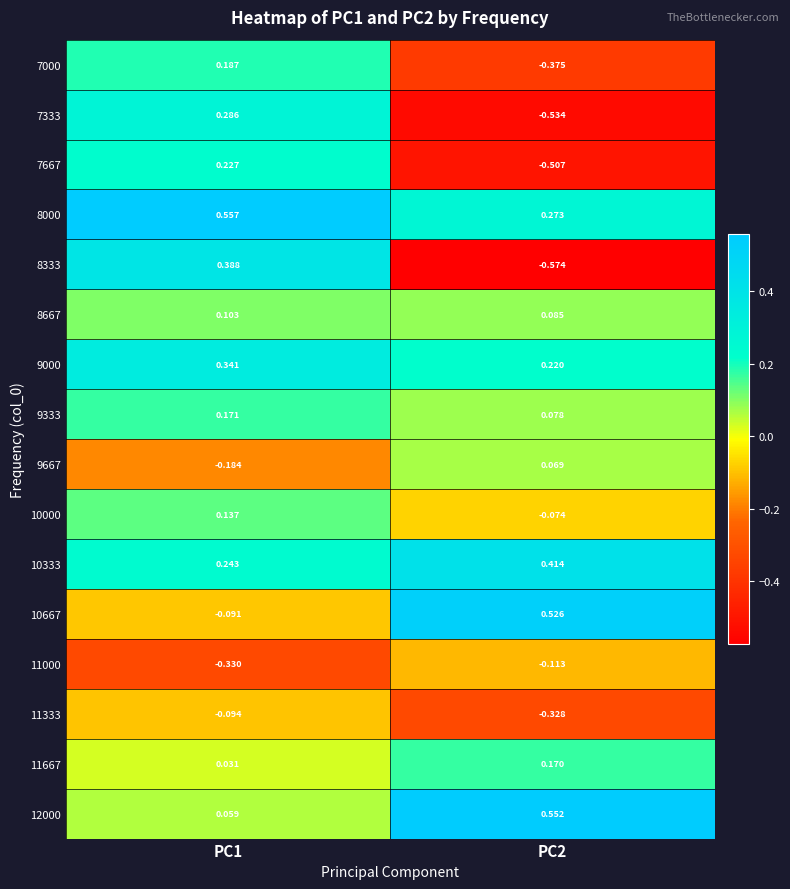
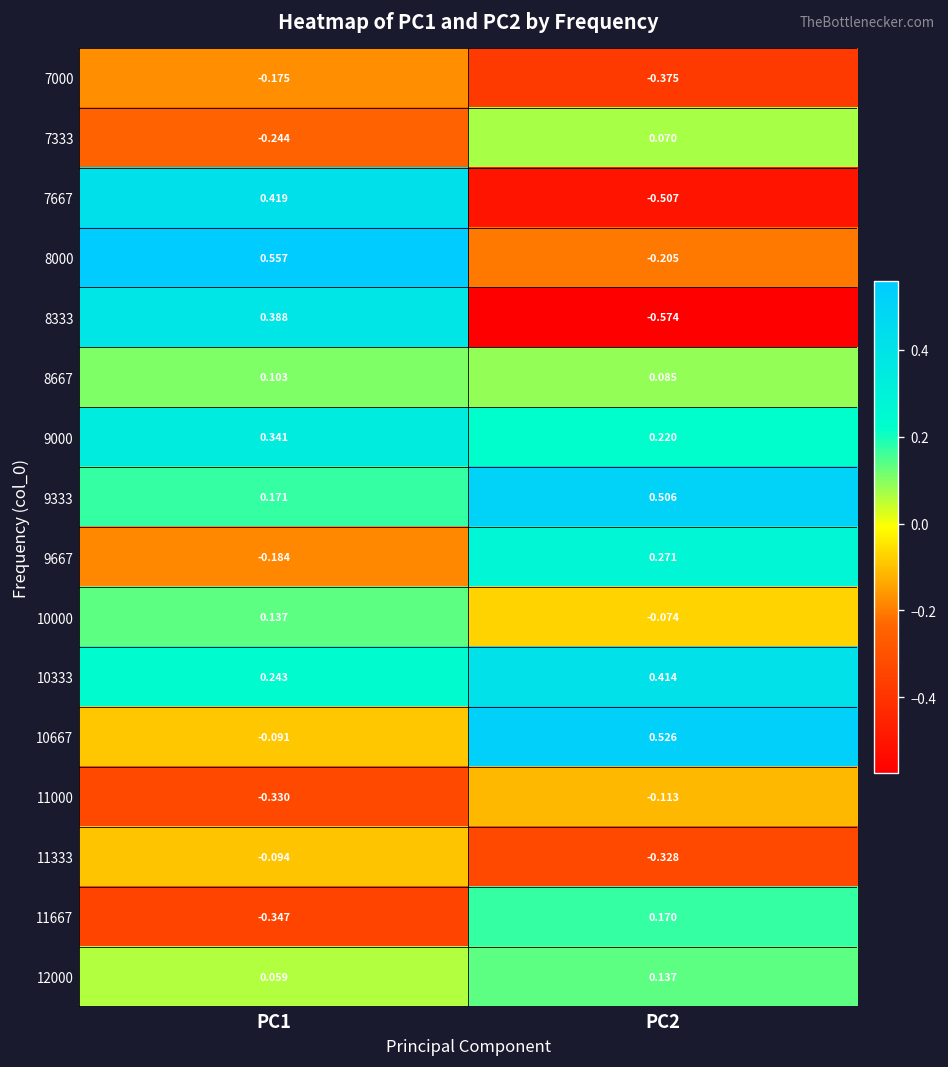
  {
    "7000": {
-     "PC1": 0.187,
+     "PC1": -0.175,
      "PC2": -0.375
    },
    "7333": {
-     "PC1": 0.286,
-     "PC2": -0.534
+     "PC1": -0.244,
+     "PC2": 0.070
    },
    "7667": {
-     "PC1": 0.227,
+     "PC1": 0.419,
      "PC2": -0.507
    },
    "8000": {
      "PC1": 0.557,
-     "PC2": 0.273
+     "PC2": -0.205
    },
    "8333": {
      "PC1": 0.388,
      "PC2": -0.574
    },
    "8667": {
      "PC1": 0.103,
      "PC2": 0.085
    },
    "9000": {
      "PC1": 0.341,
      "PC2": 0.220
    },
    "9333": {
      "PC1": 0.171,
-     "PC2": 0.078
+     "PC2": 0.506
    },
    "9667": {
      "PC1": -0.184,
-     "PC2": 0.069
+     "PC2": 0.271
    },
    "10000": {
      "PC1": 0.137,
      "PC2": -0.074
    },
    "10333": {
      "PC1": 0.243,
      "PC2": 0.414
    },
    "10667": {
      "PC1": -0.091,
      "PC2": 0.526
    },
    "11000": {
      "PC1": -0.330,
      "PC2": -0.113
    },
    "11333": {
      "PC1": -0.094,
      "PC2": -0.328
    },
    "11667": {
-     "PC1": 0.031,
+     "PC1": -0.347,
      "PC2": 0.170
    },
    "12000": {
      "PC1": 0.059,
-     "PC2": 0.552
+     "PC2": 0.137
    }
  }
